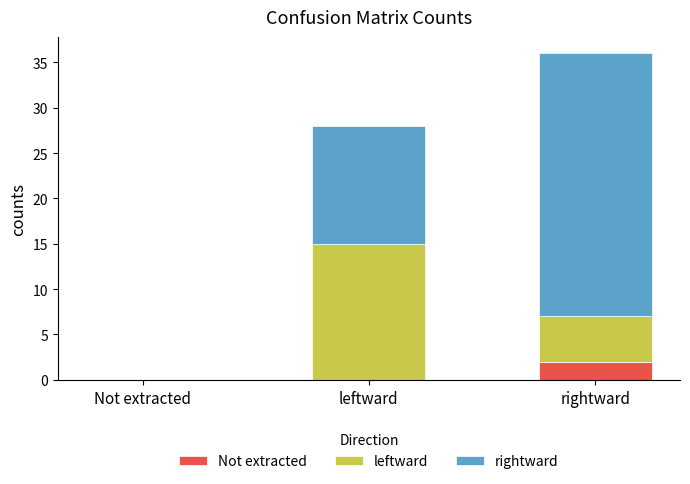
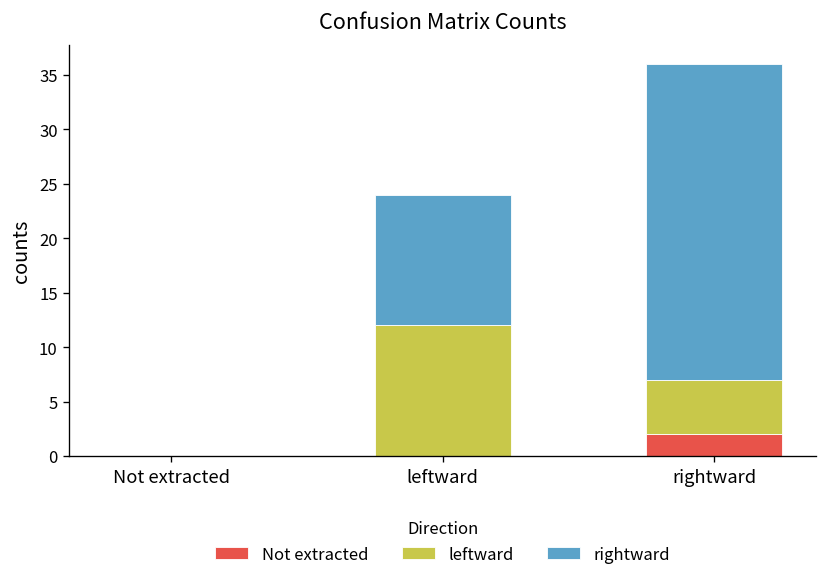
  {
    "Not extracted": {
      "Not extracted": 0,
      "leftward": 0,
      "rightward": 2
    },
    "leftward": {
      "Not extracted": 0,
-     "leftward": 15,
+     "leftward": 12,
      "rightward": 5
    },
    "rightward": {
      "Not extracted": 0,
-     "leftward": 13,
+     "leftward": 12,
      "rightward": 29
    }
  }
